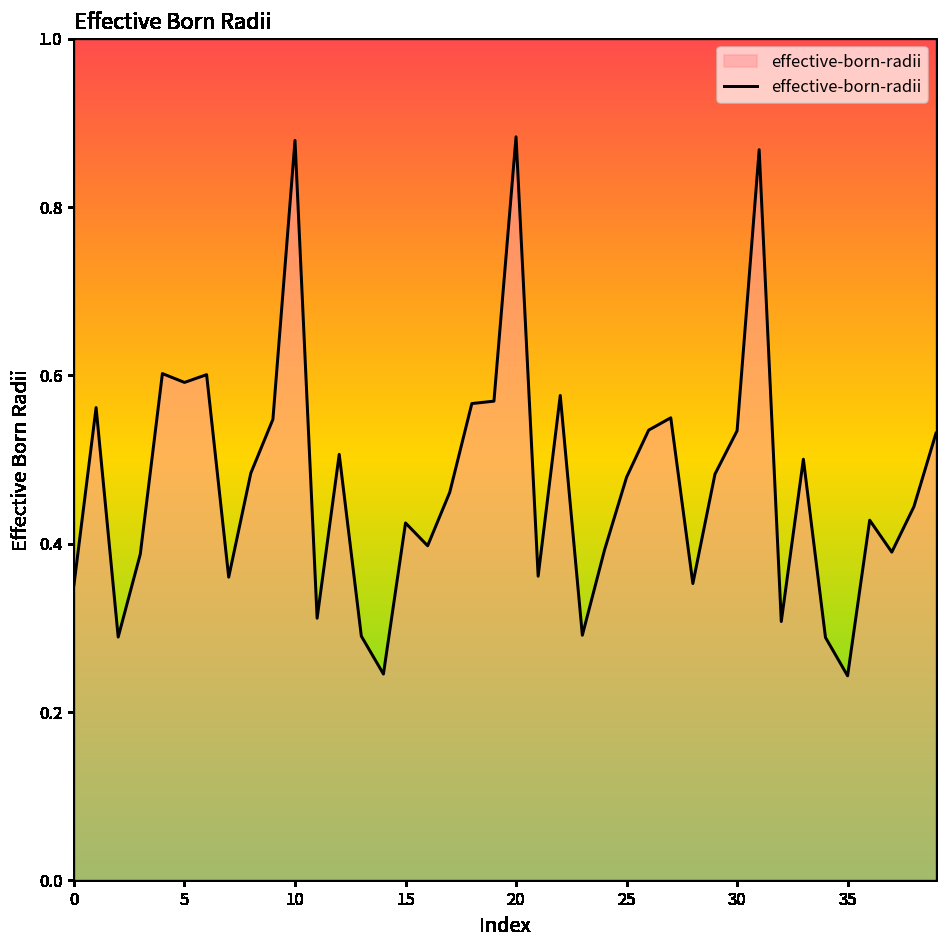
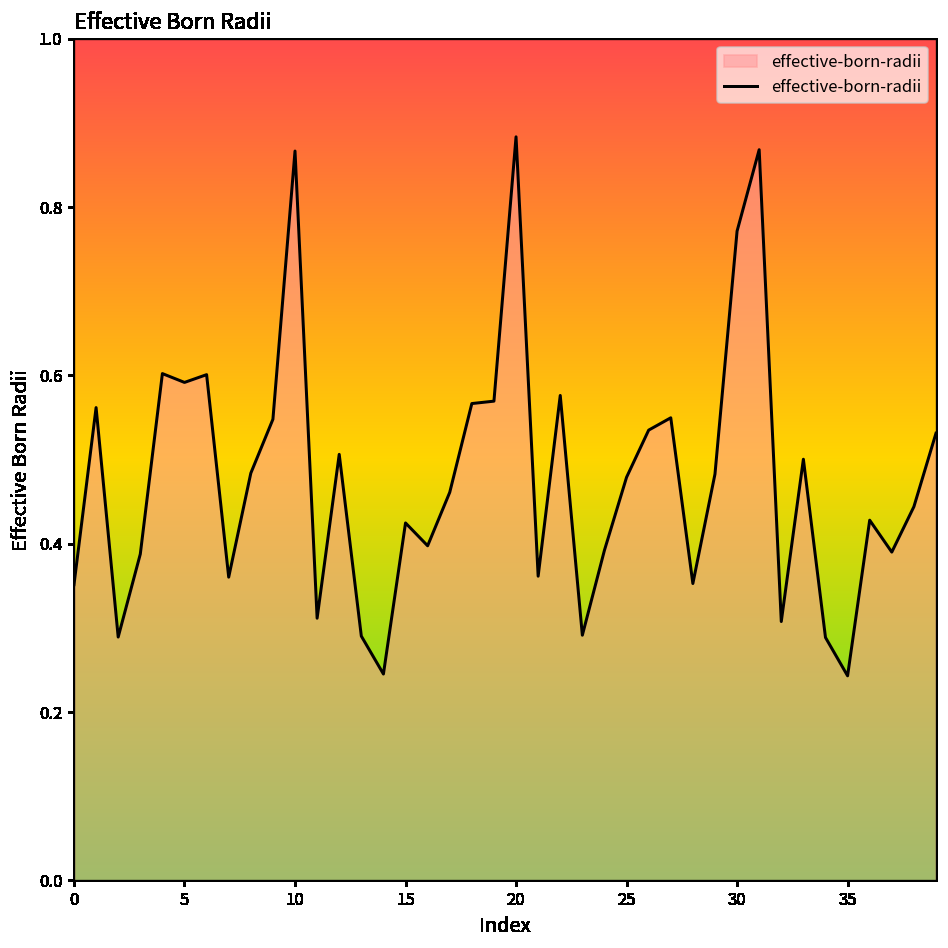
  {
    "0": 0.35,
    "5": 0.59,
-   "10": 0.88,
+   "10": 0.87,
    "15": 0.42,
    "20": 0.88,
    "25": 0.48,
-   "30": 0.53,
+   "30": 0.77,
    "35": 0.24
  }
